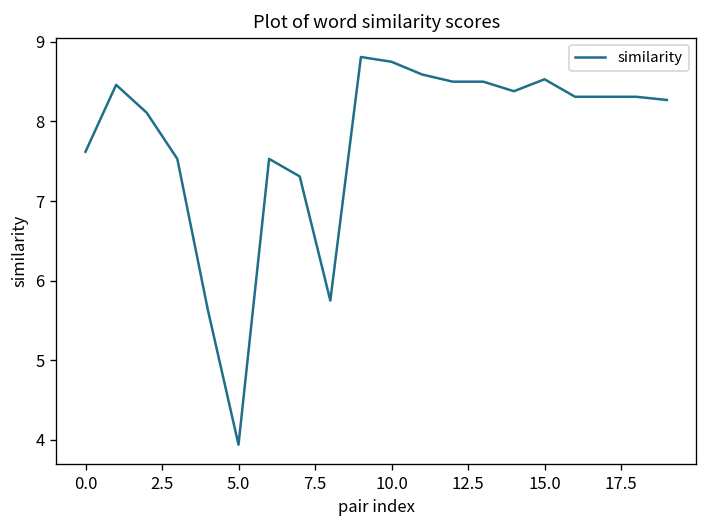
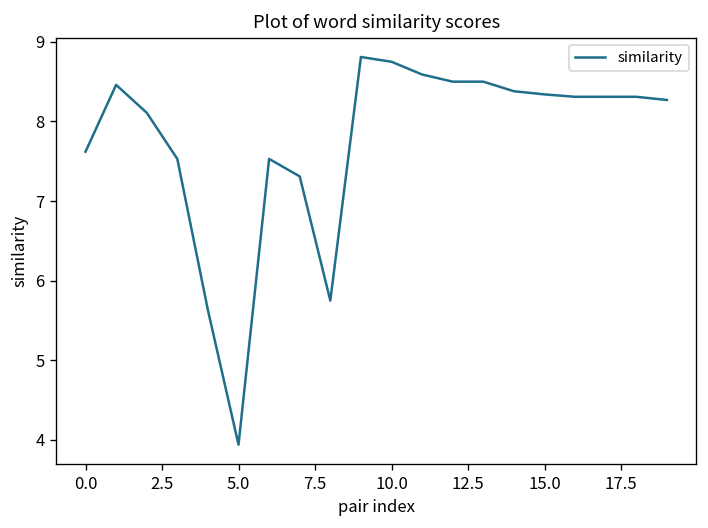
  {
    "0.0": 7.6,
    "5.0": 3.9,
    "10.0": 8.8,
-   "15.0": 8.5
+   "15.0": 8.3
  }
